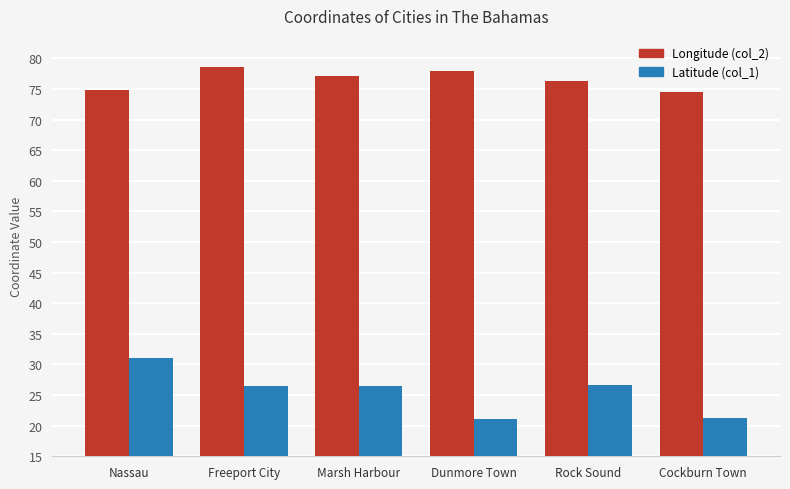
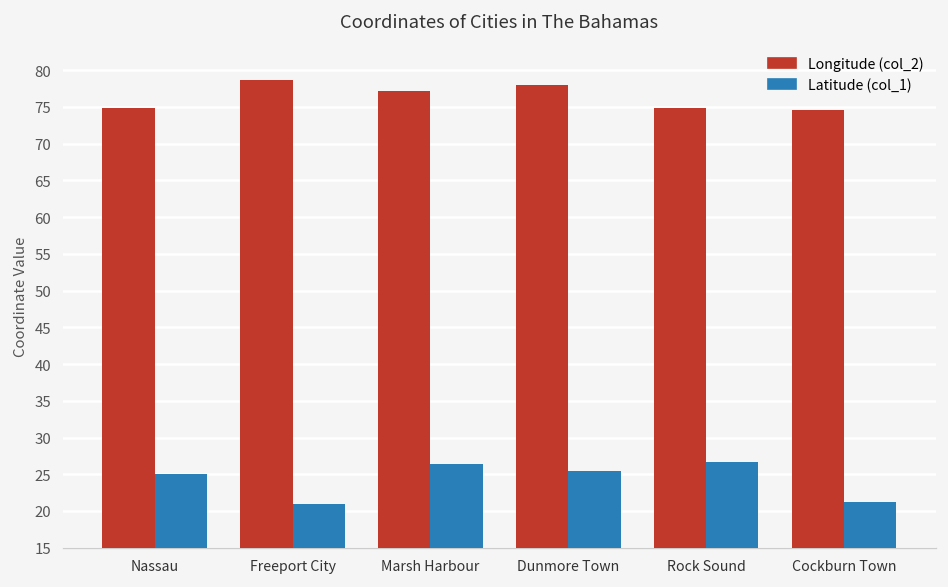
  {
    "Longitude (col_2)": {
      "Nassau": 75,
      "Freeport City": 79,
      "Marsh Harbour": 77,
      "Dunmore Town": 78,
-     "Rock Sound": 76,
+     "Rock Sound": 75,
      "Cockburn Town": 75
    },
    "Latitude (col_1)": {
-     "Nassau": 31,
-     "Freeport City": 27,
+     "Nassau": 25,
+     "Freeport City": 21,
      "Marsh Harbour": 26,
-     "Dunmore Town": 21,
+     "Dunmore Town": 26,
      "Rock Sound": 27,
      "Cockburn Town": 21
    }
  }
